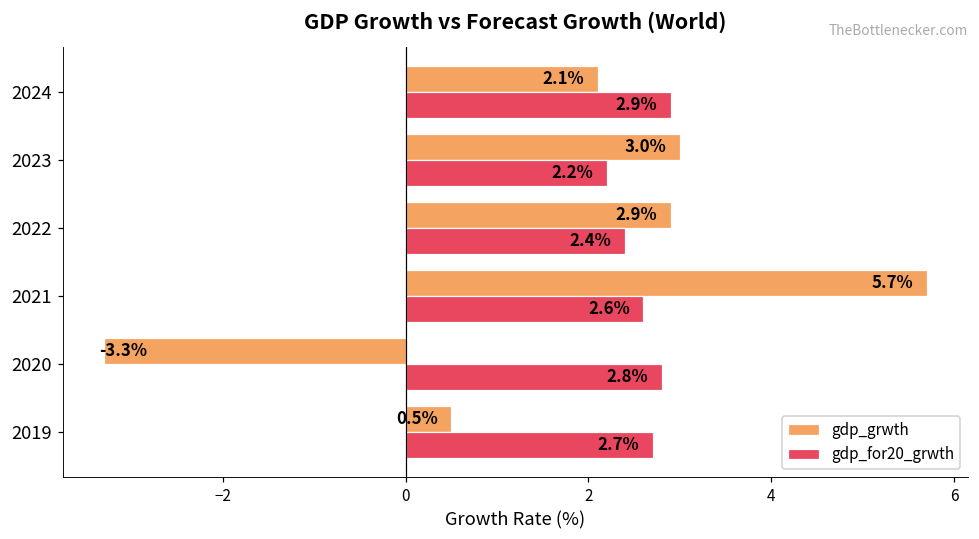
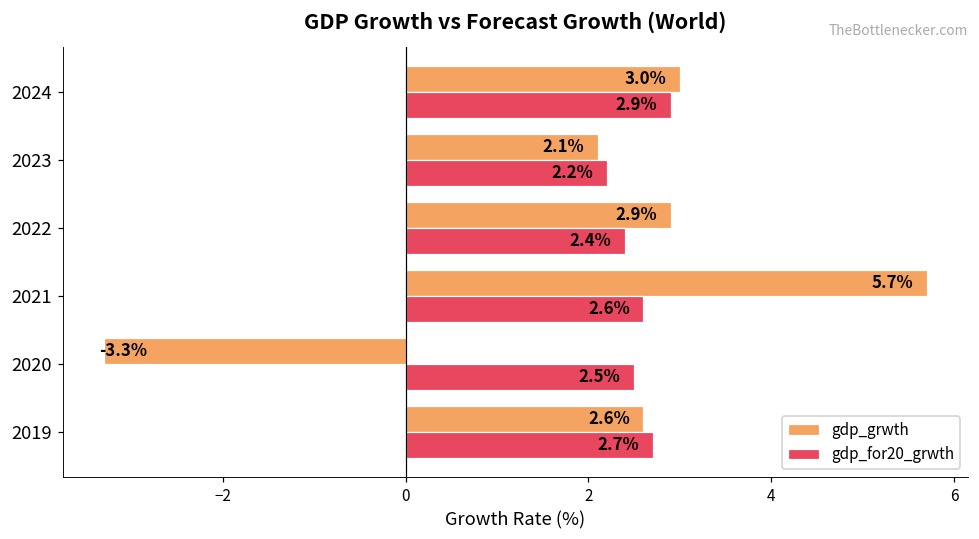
  {
    "gdp_grwth": {
-     "2024": "2.1%",
-     "2023": "3.0%",
+     "2024": "3.0%",
+     "2023": "2.1%",
      "2022": "2.9%",
      "2021": "5.7%",
      "2020": "-3.3%",
-     "2019": "0.5%"
+     "2019": "2.6%"
    },
    "gdp_for20_grwth": {
      "2024": "2.9%",
      "2023": "2.2%",
      "2022": "2.4%",
      "2021": "2.6%",
-     "2020": "2.8%",
+     "2020": "2.5%",
      "2019": "2.7%"
    }
  }
